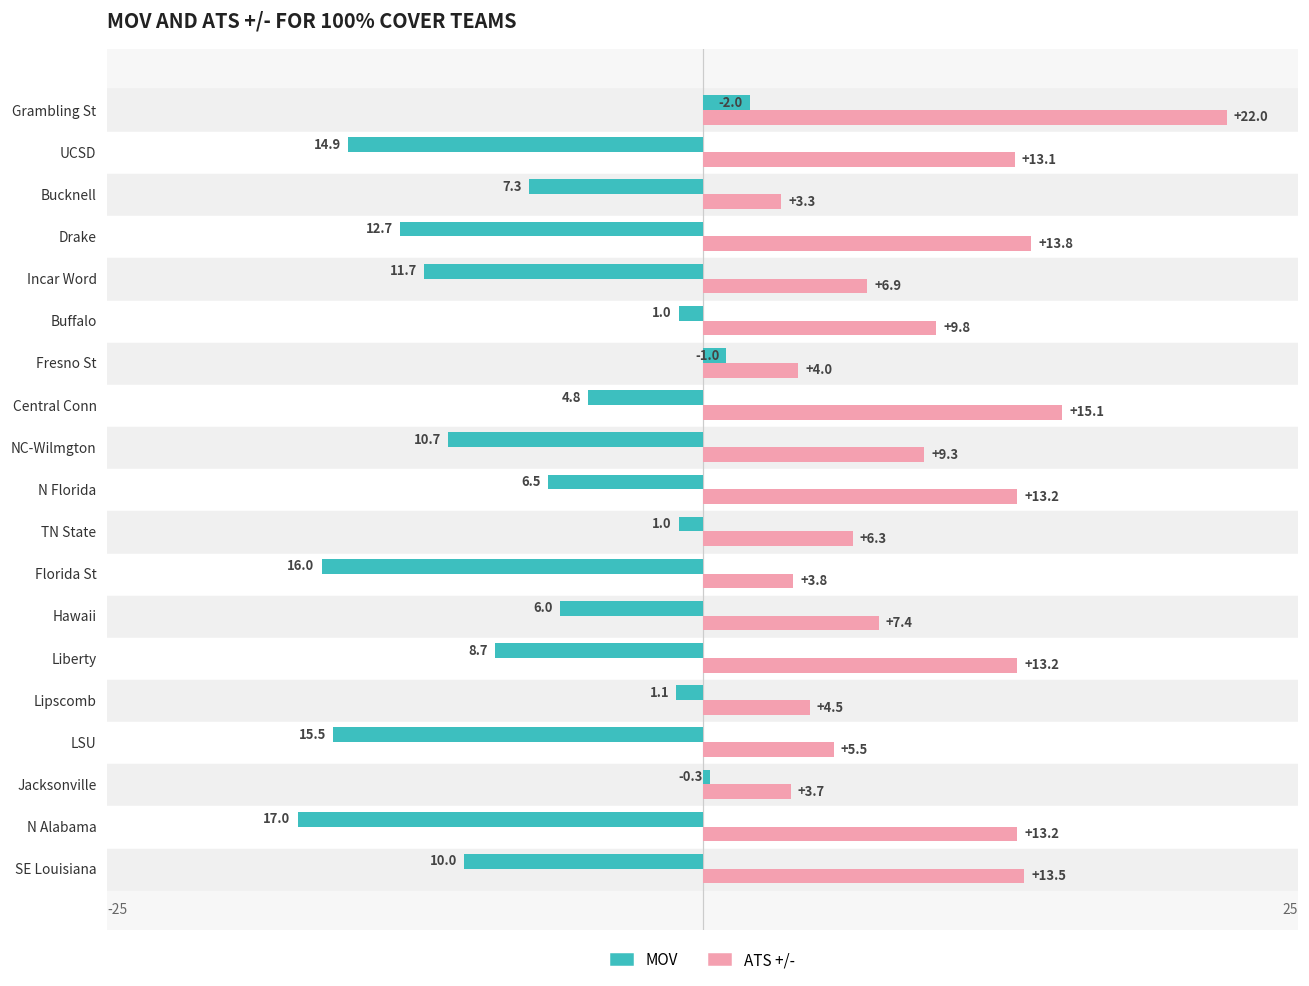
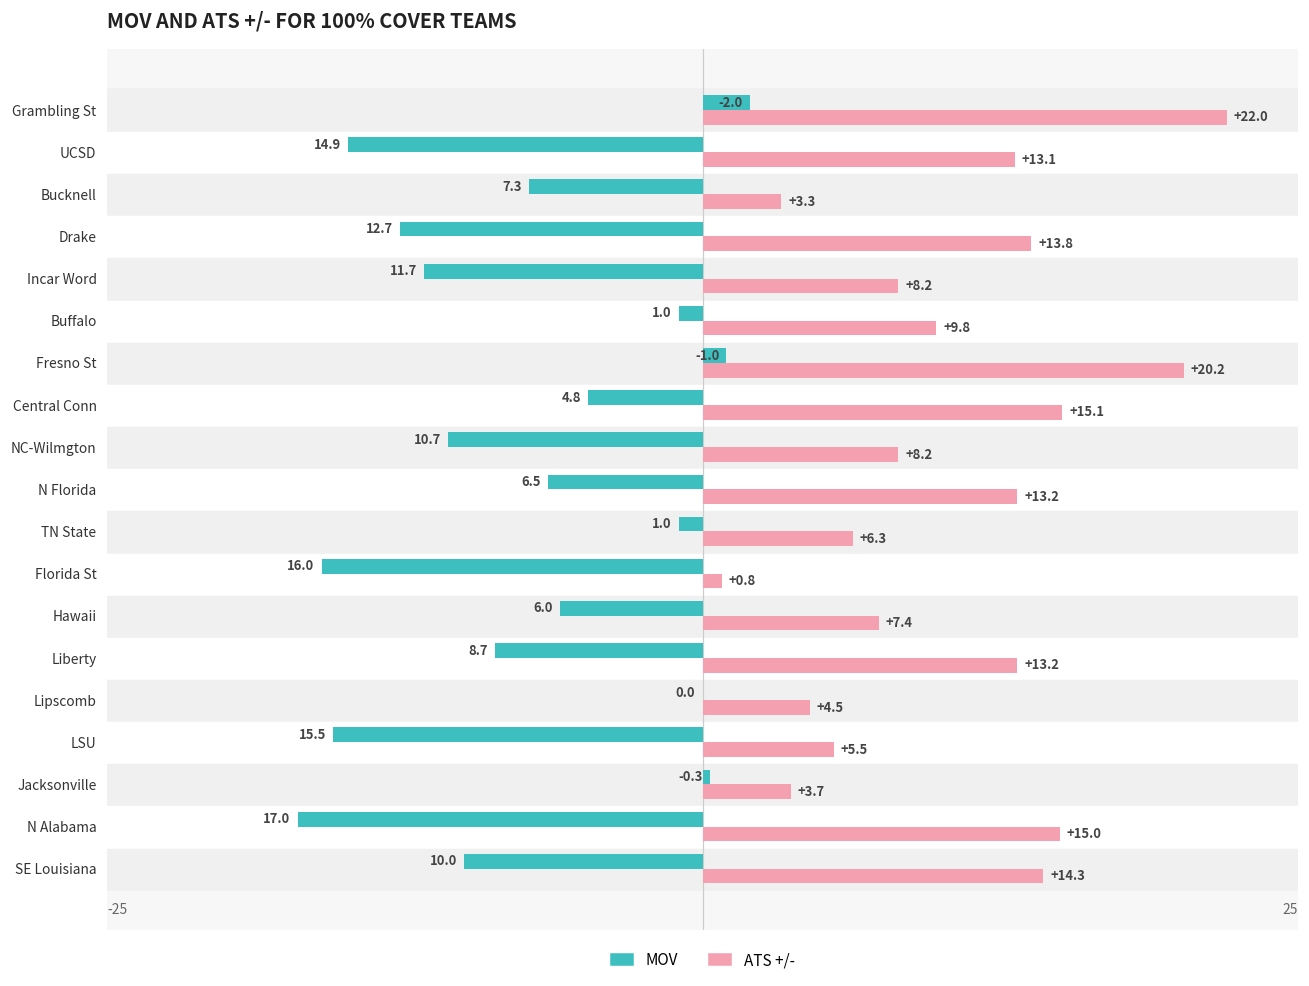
  {
    "MOV": {
-     "Lipscomb": "1.1"
+     "Lipscomb": "0.0"
    },
    "ATS +/-": {
      "Grambling St": "+22.0",
      "UCSD": "+13.1",
      "Bucknell": "+3.3",
      "Drake": "+13.8",
-     "Incar Word": "+6.9",
+     "Incar Word": "+8.2",
      "Buffalo": "+9.8",
-     "Fresno St": "+4.0",
+     "Fresno St": "+20.2",
      "Central Conn": "+15.1",
-     "NC-Wilmgton": "+9.3",
+     "NC-Wilmgton": "+8.2",
      "N Florida": "+13.2",
      "TN State": "+6.3",
-     "Florida St": "+3.8",
+     "Florida St": "+0.8",
      "Hawaii": "+7.4",
      "Liberty": "+13.2",
      "Lipscomb": "+4.5",
      "LSU": "+5.5",
      "Jacksonville": "+3.7",
-     "N Alabama": "+13.2",
-     "SE Louisiana": "+13.5"
+     "N Alabama": "+15.0",
+     "SE Louisiana": "+14.3"
    }
  }
